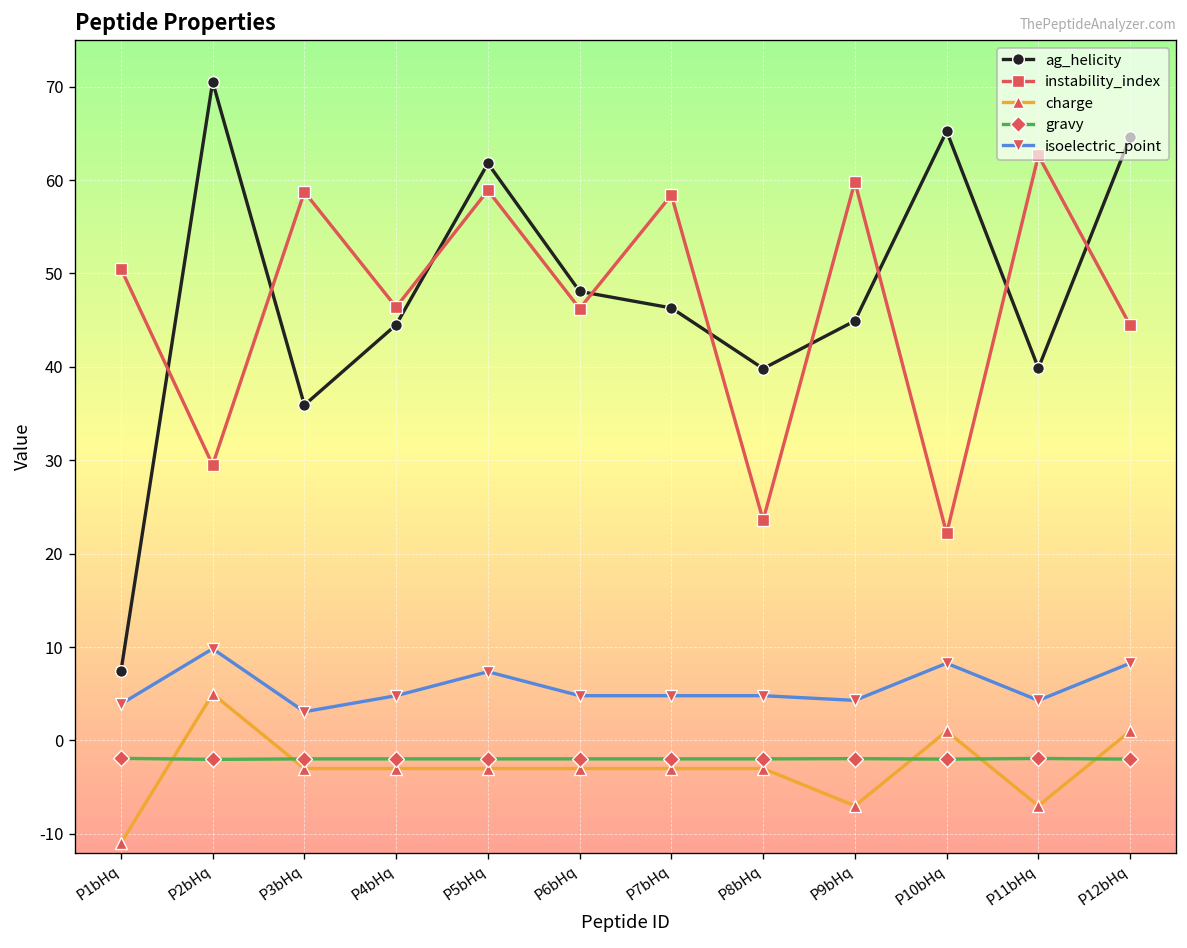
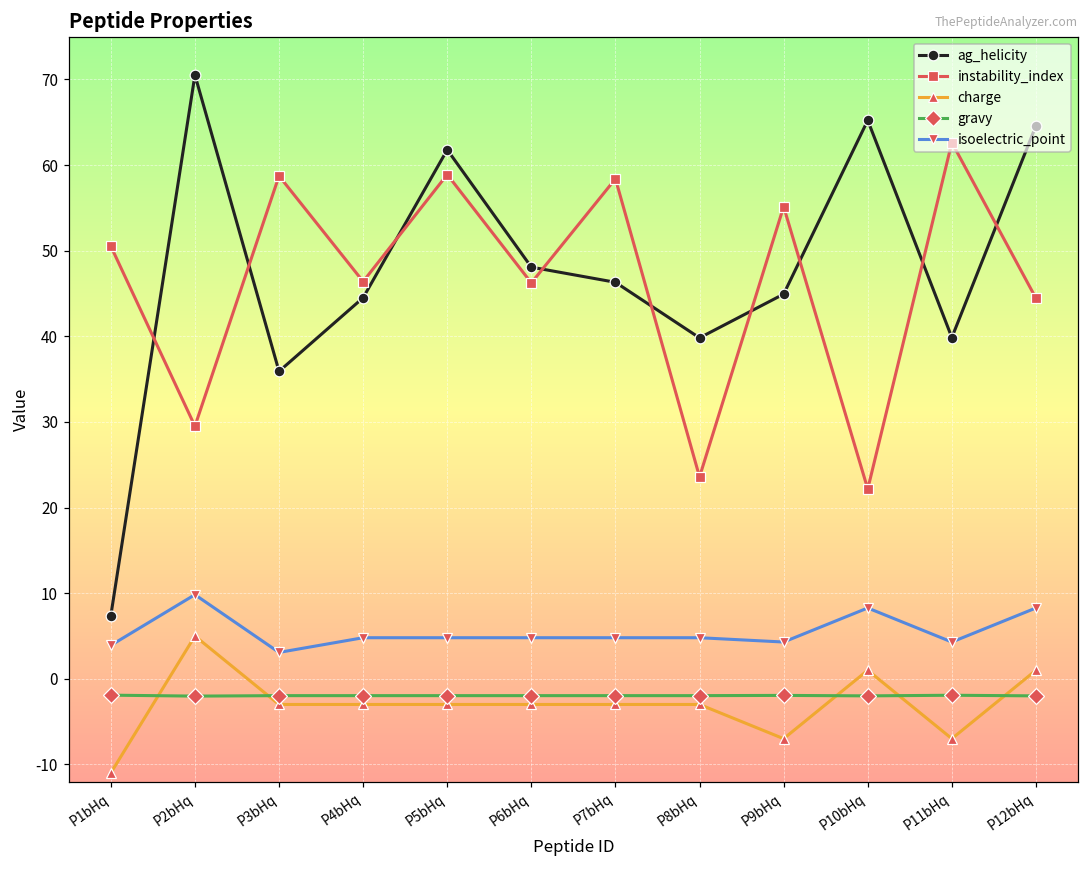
  {
    "ag_helicity": {
      "P1bHq": 7,
      "P2bHq": 71,
      "P3bHq": 36,
      "P4bHq": 45,
      "P5bHq": 62,
      "P6bHq": 48,
      "P7bHq": 46,
      "P8bHq": 40,
      "P9bHq": 45,
      "P10bHq": 65,
      "P11bHq": 40
    },
    "instability_index": {
      "P1bHq": 51,
      "P2bHq": 30,
      "P3bHq": 59,
      "P4bHq": 46,
      "P5bHq": 59,
      "P6bHq": 46,
      "P7bHq": 58,
      "P8bHq": 24,
-     "P9bHq": 60,
+     "P9bHq": 55,
      "P10bHq": 22,
      "P12bHq": 44
    },
    "charge": {
      "P1bHq": -11,
      "P2bHq": 5,
      "P3bHq": -3,
      "P4bHq": -3,
      "P5bHq": -3,
      "P6bHq": -3,
      "P7bHq": -3,
      "P8bHq": -3,
      "P9bHq": -7,
      "P10bHq": 1,
      "P11bHq": -7,
      "P12bHq": 1
    },
    "gravy": {
      "P1bHq": -2,
      "P2bHq": -2,
      "P3bHq": -2,
      "P4bHq": -2,
      "P5bHq": -2,
      "P6bHq": -2,
      "P7bHq": -2,
      "P8bHq": -2,
      "P9bHq": -2,
      "P10bHq": -2,
      "P11bHq": -2,
      "P12bHq": -2
    },
    "isoelectric_point": {
      "P1bHq": 4,
      "P2bHq": 10,
      "P3bHq": 3,
      "P4bHq": 5,
-     "P5bHq": 7,
+     "P5bHq": 5,
      "P6bHq": 5,
      "P7bHq": 5,
      "P8bHq": 5,
      "P9bHq": 4,
      "P10bHq": 8,
      "P11bHq": 4,
      "P12bHq": 8
    }
  }
